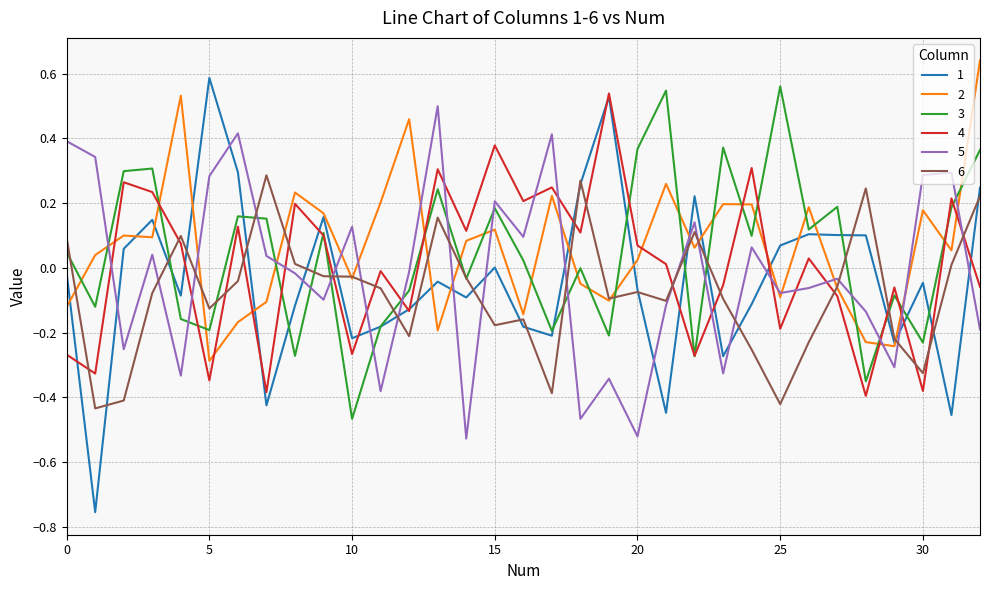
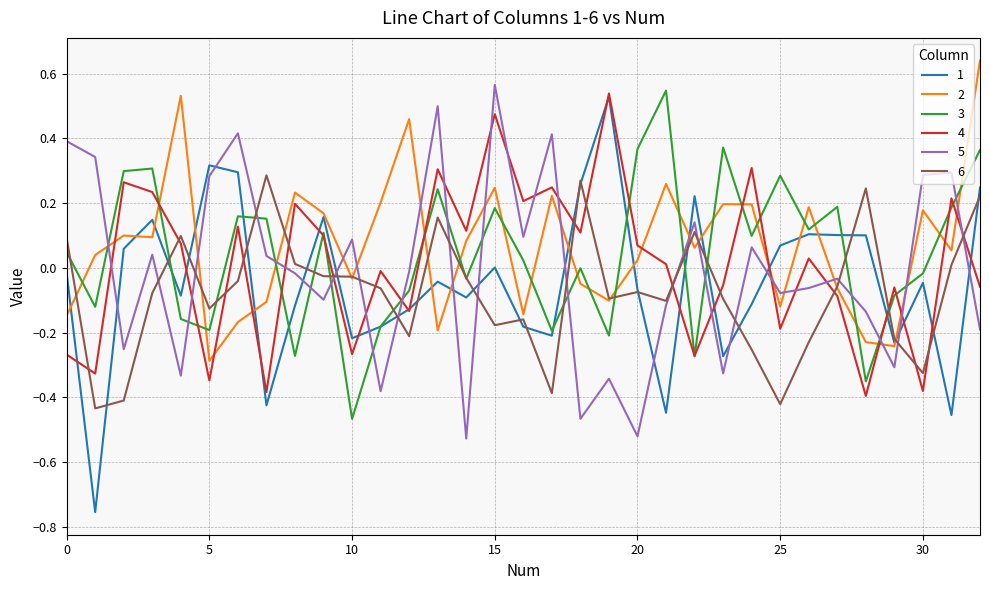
  {
    "1": {
      "0": -0.02,
-     "5": 0.59,
+     "5": 0.32,
      "10": -0.22,
      "15": 0.00,
      "25": 0.07,
      "30": -0.05
    },
    "2": {
-     "0": -0.12,
+     "0": -0.15,
      "5": -0.29,
-     "15": 0.12,
+     "15": 0.25,
      "20": 0.02,
-     "25": -0.09,
+     "25": -0.12,
      "30": 0.18
    },
    "3": {
      "0": 0.05,
      "5": -0.19,
      "10": -0.47,
      "15": 0.18,
      "20": 0.37,
-     "25": 0.56,
-     "30": -0.23
+     "25": 0.28,
+     "30": -0.02
    },
    "4": {
      "0": -0.27,
      "5": -0.35,
      "10": -0.27,
-     "15": 0.38,
+     "15": 0.47,
      "20": 0.07,
      "25": -0.19,
      "30": -0.38
    },
    "5": {
      "0": 0.39,
      "5": 0.28,
-     "10": 0.13,
-     "15": 0.21,
+     "10": 0.09,
+     "15": 0.57,
      "20": -0.52,
      "25": -0.08
    },
    "6": {
      "0": 0.09,
      "5": -0.13,
      "15": -0.18,
      "25": -0.42,
      "30": -0.33
    }
  }
